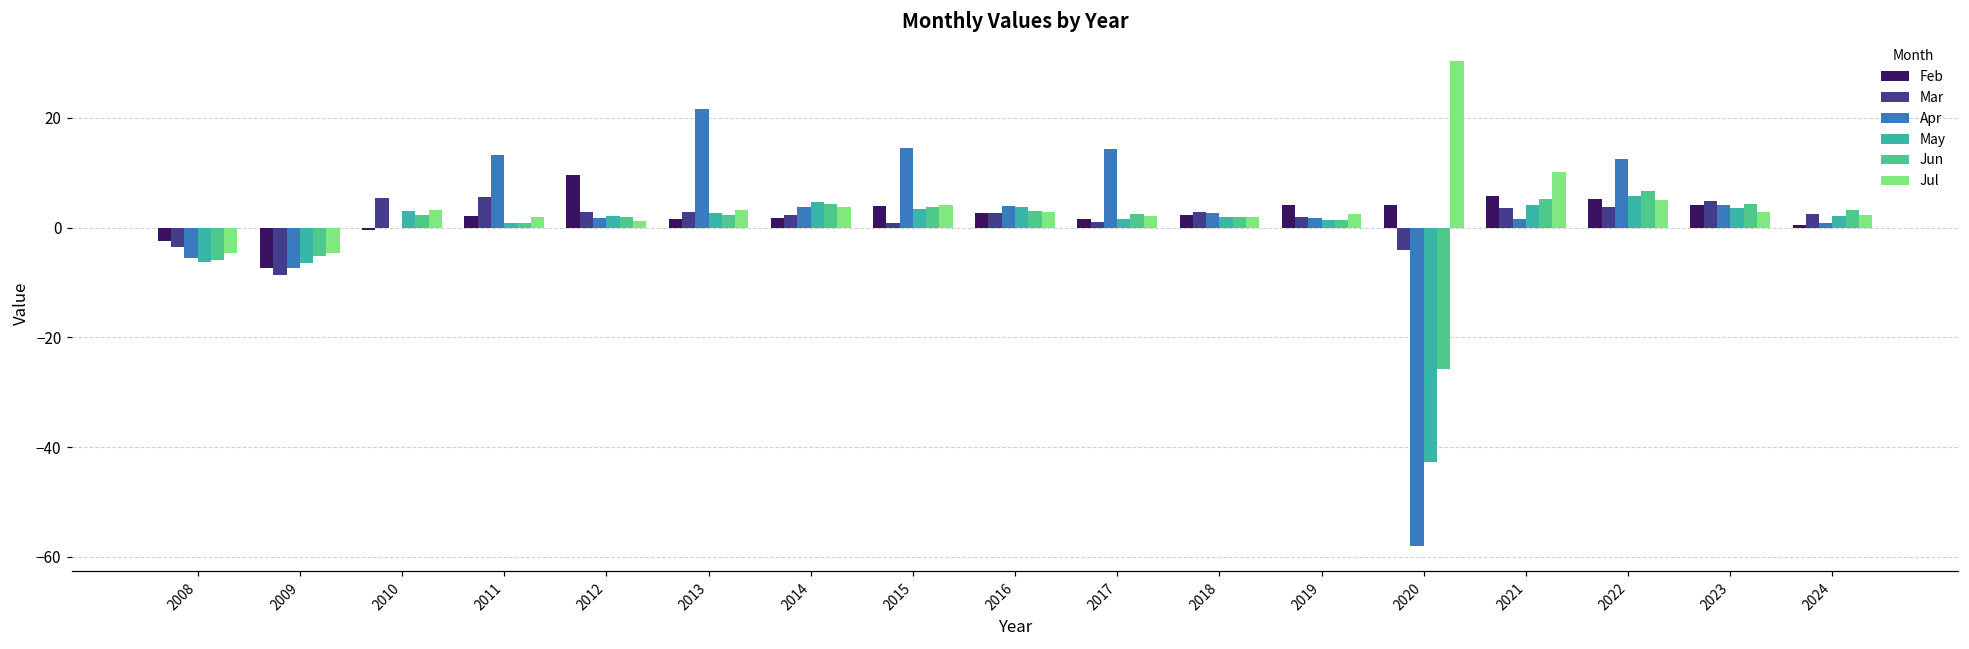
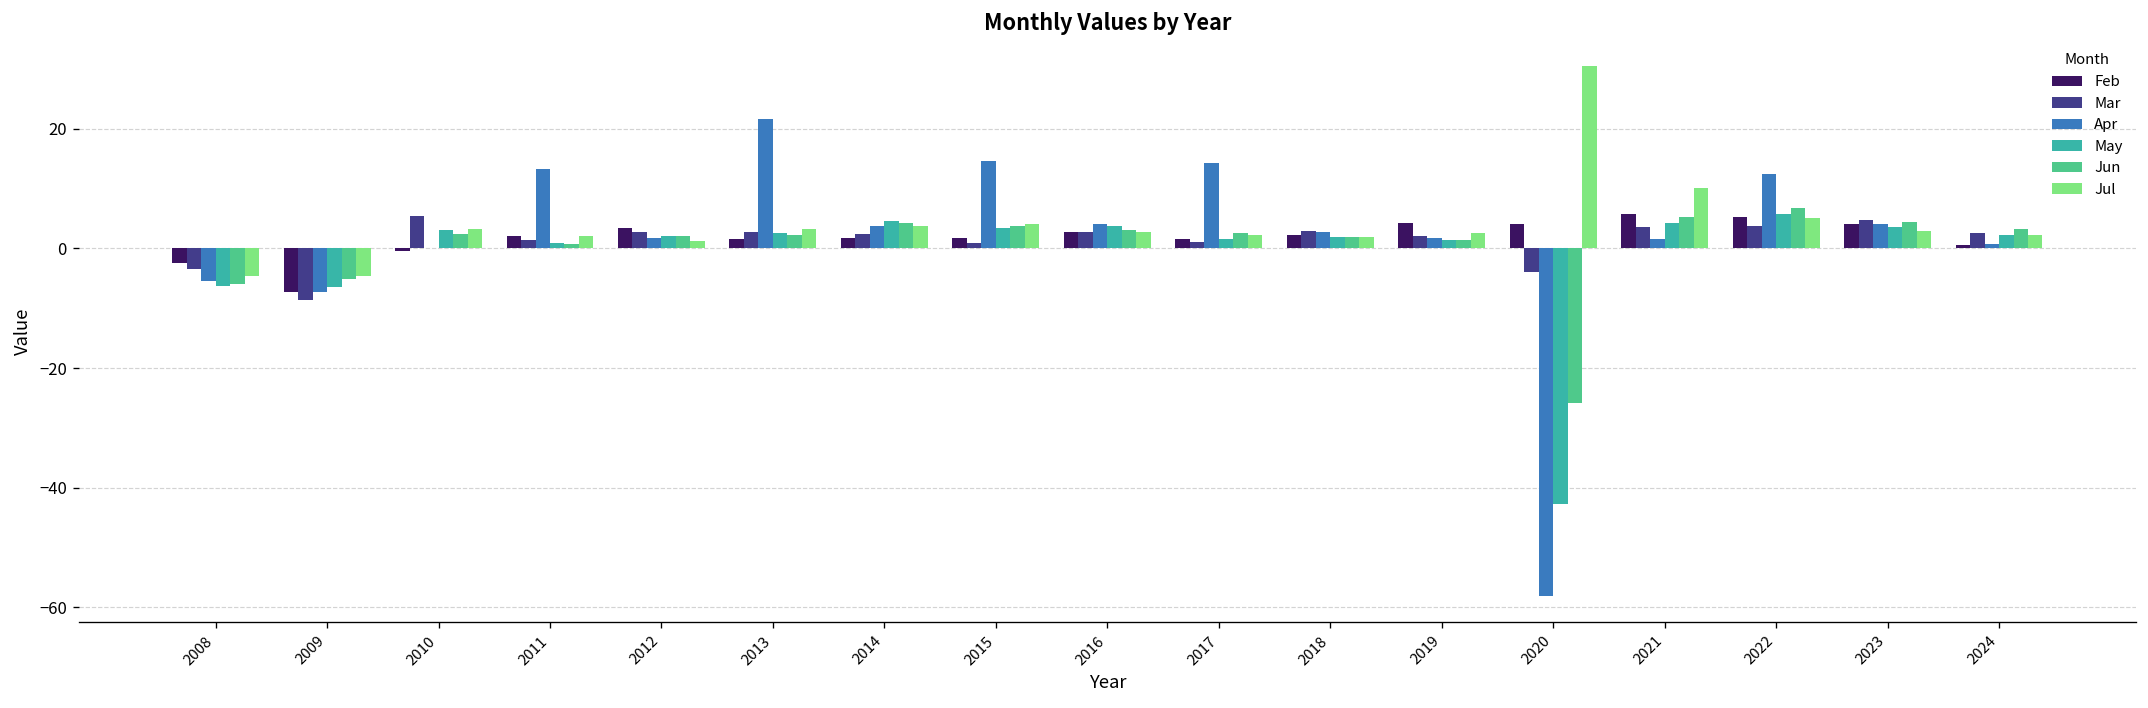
  {
    "Feb": {
      "2008": -3,
      "2009": -7,
      "2011": 2,
-     "2012": 10,
+     "2012": 3,
      "2013": 2,
      "2014": 2,
-     "2015": 4,
+     "2015": 2,
      "2016": 3,
      "2017": 2,
      "2018": 2,
      "2019": 4,
      "2020": 4,
      "2021": 6,
      "2022": 5,
      "2023": 4
    },
    "Mar": {
      "2008": -4,
      "2009": -9,
      "2010": 5,
-     "2011": 6,
+     "2011": 1,
      "2012": 3,
      "2013": 3,
      "2014": 2,
      "2015": 1,
      "2016": 3,
      "2017": 1,
      "2018": 3,
      "2019": 2,
      "2020": -4,
      "2021": 4,
      "2022": 4,
      "2023": 5,
      "2024": 3
    },
    "Apr": {
      "2008": -6,
      "2009": -7,
      "2010": 0,
      "2011": 13,
      "2012": 2,
      "2013": 22,
      "2014": 4,
      "2015": 15,
      "2016": 4,
      "2017": 14,
      "2018": 3,
      "2019": 2,
      "2020": -58,
      "2021": 2,
      "2022": 13,
      "2023": 4,
      "2024": 1
    }
  }
